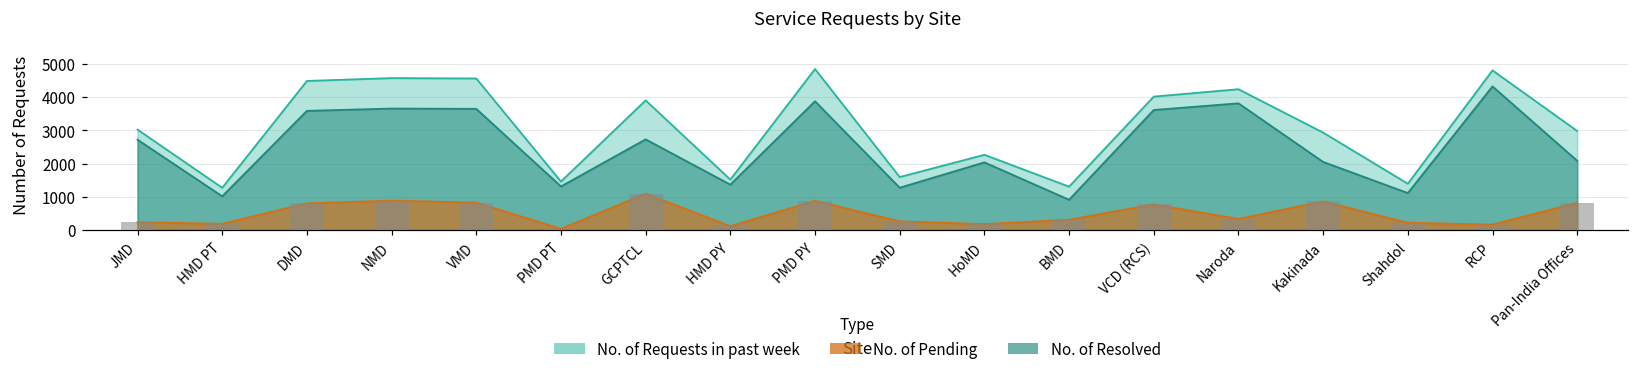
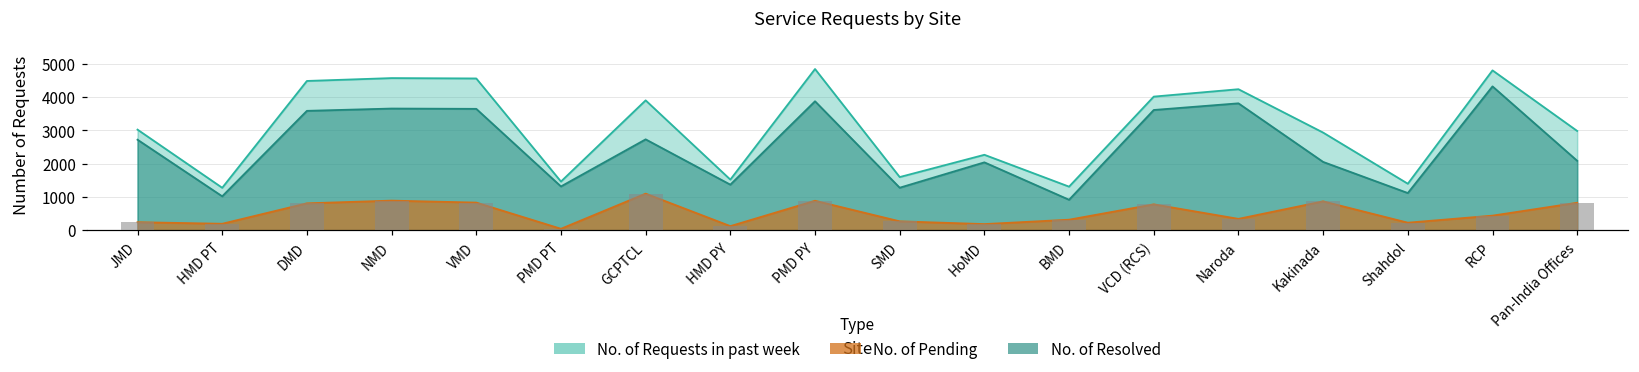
  {
    "No. of Pending": {
      "JMD": 200,
      "HMD PT": 200,
      "DMD": 800,
      "NMD": 900,
      "VMD": 800,
      "PMD PT": 0,
      "GCPTCL": 1100,
      "HMD PY": 100,
      "PMD PY": 900,
      "SMD": 300,
      "HoMD": 200,
      "BMD": 300,
      "VCD (RCS)": 800,
      "Naroda": 300,
      "Kakinada": 900,
      "Shahdol": 200,
-     "RCP": 200,
+     "RCP": 400,
      "Pan-India Offices": 800
    }
  }
